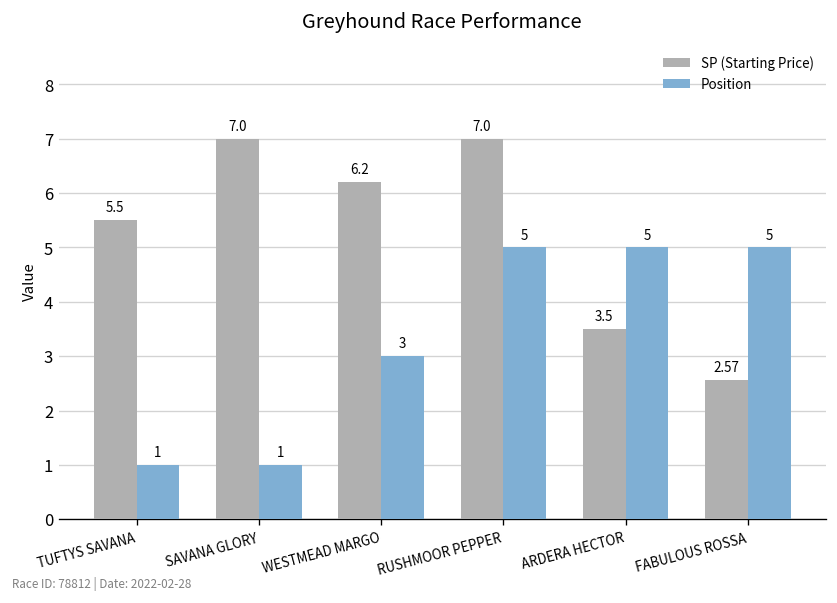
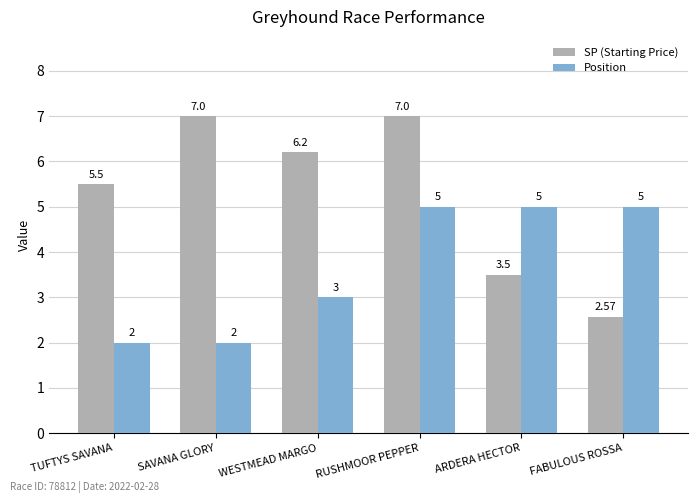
  {
    "SP (Starting Price)": {
      "TUFTYS SAVANA": 5.5,
      "SAVANA GLORY": 7.0,
      "WESTMEAD MARGO": 6.2,
      "RUSHMOOR PEPPER": 7.0,
      "ARDERA HECTOR": 3.5,
      "FABULOUS ROSSA": 2.57
    },
    "Position": {
-     "TUFTYS SAVANA": 1,
-     "SAVANA GLORY": 1,
+     "TUFTYS SAVANA": 2,
+     "SAVANA GLORY": 2,
      "WESTMEAD MARGO": 3,
      "RUSHMOOR PEPPER": 5,
      "ARDERA HECTOR": 5,
      "FABULOUS ROSSA": 5
    }
  }
